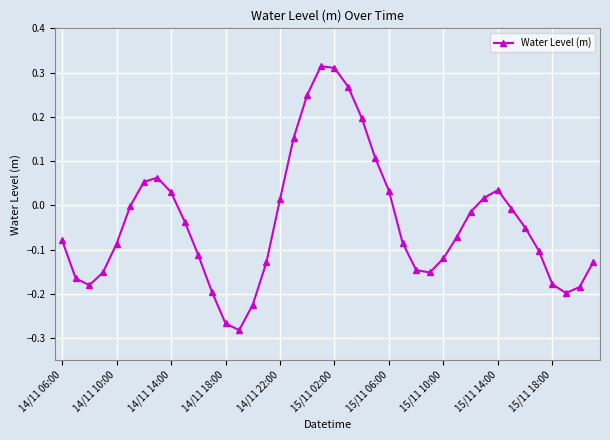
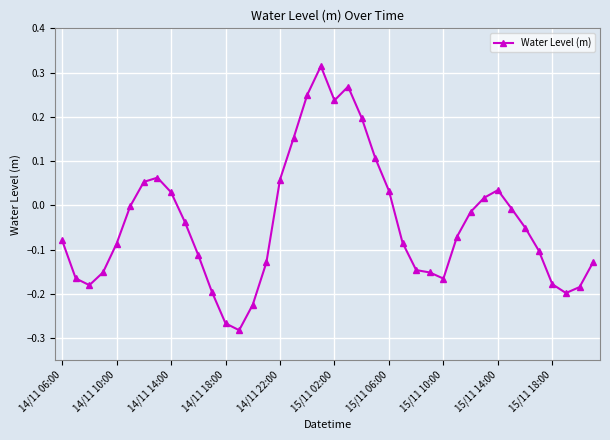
  {
    "14/11 06:00": -0.08,
    "14/11 10:00": -0.09,
    "14/11 14:00": 0.03,
    "14/11 18:00": -0.27,
-   "14/11 22:00": 0.01,
-   "15/11 02:00": 0.31,
+   "14/11 22:00": 0.06,
+   "15/11 02:00": 0.24,
    "15/11 06:00": 0.03,
-   "15/11 10:00": -0.12,
+   "15/11 10:00": -0.17,
    "15/11 14:00": 0.03,
    "15/11 18:00": -0.18
  }
